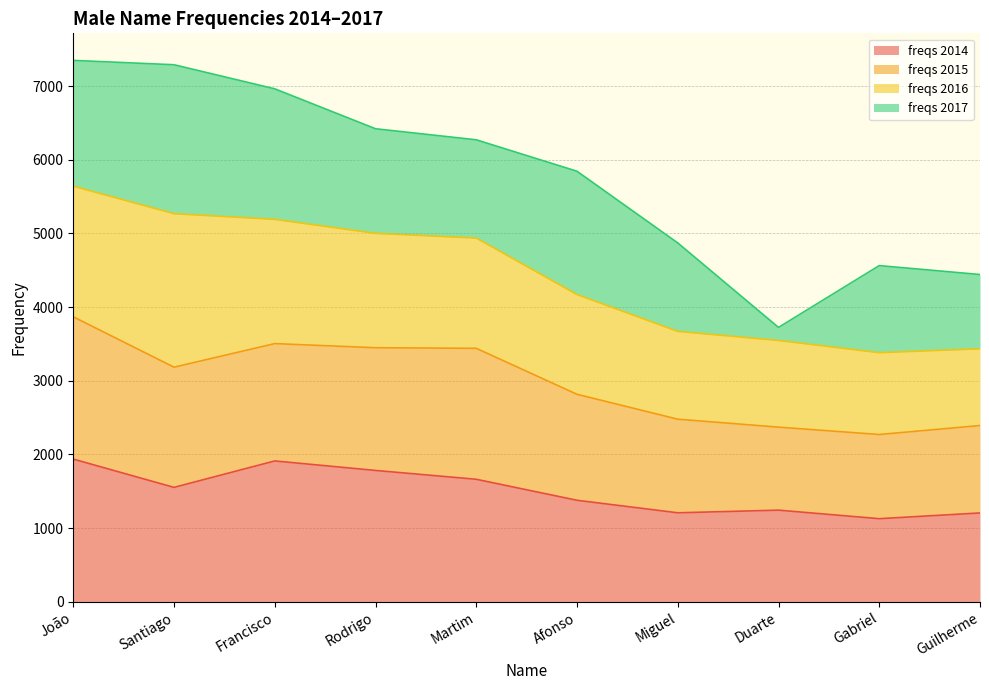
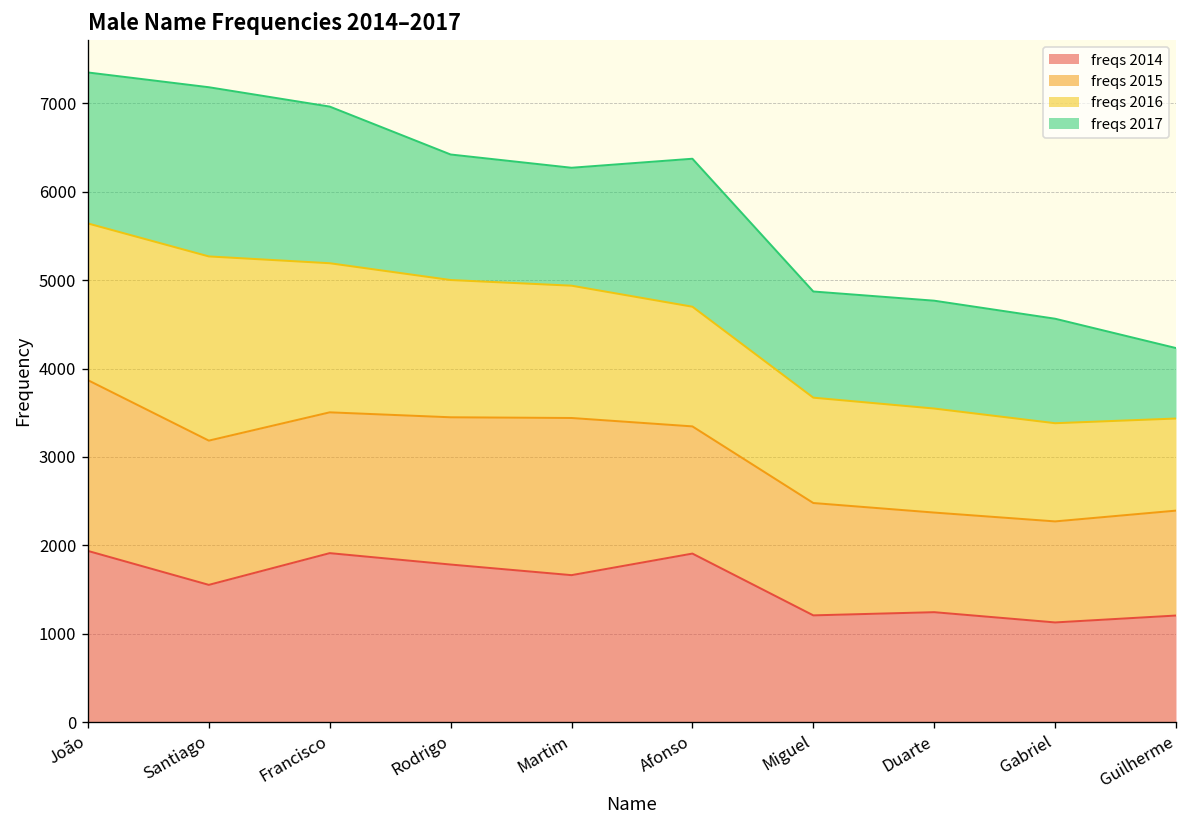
  {
    "freqs 2014": {
      "João": 1900,
      "Santiago": 1600,
      "Francisco": 1900,
      "Rodrigo": 1800,
      "Martim": 1700,
-     "Afonso": 1400,
+     "Afonso": 1900,
      "Miguel": 1200,
      "Duarte": 1200,
      "Gabriel": 1100,
      "Guilherme": 1200
    },
    "freqs 2017": {
      "João": 1700,
-     "Santiago": 2000,
+     "Santiago": 1900,
      "Francisco": 1800,
      "Rodrigo": 1400,
      "Martim": 1300,
      "Afonso": 1700,
      "Miguel": 1200,
-     "Duarte": 200,
+     "Duarte": 1200,
      "Gabriel": 1200,
-     "Guilherme": 1000
+     "Guilherme": 800
    }
  }
